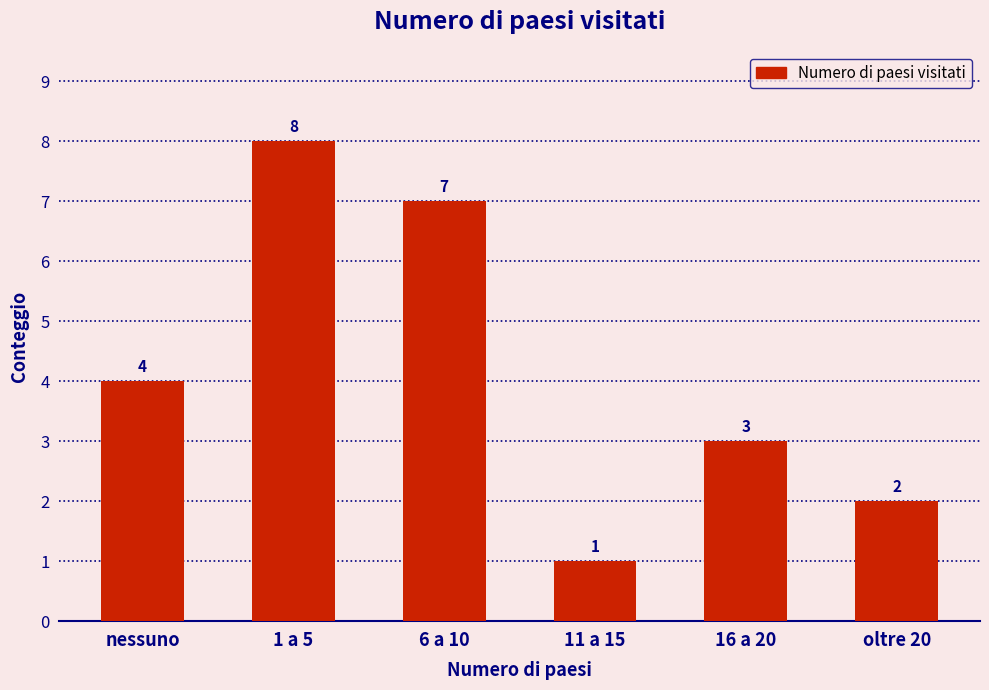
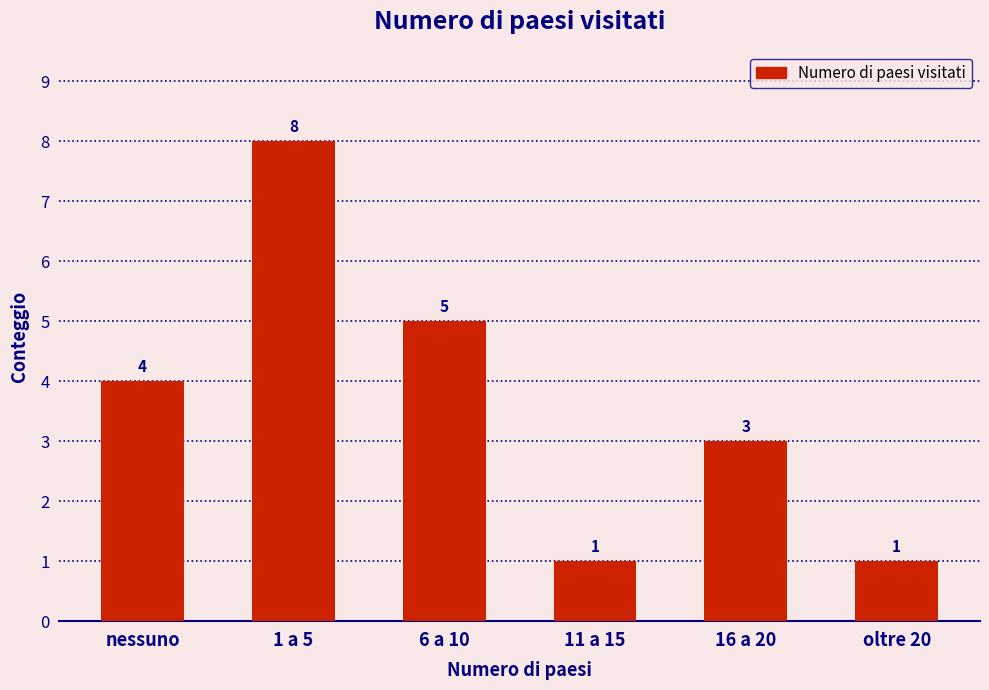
  {
    "nessuno": 4,
    "1 a 5": 8,
-   "6 a 10": 7,
+   "6 a 10": 5,
    "11 a 15": 1,
    "16 a 20": 3,
-   "oltre 20": 2
+   "oltre 20": 1
  }
